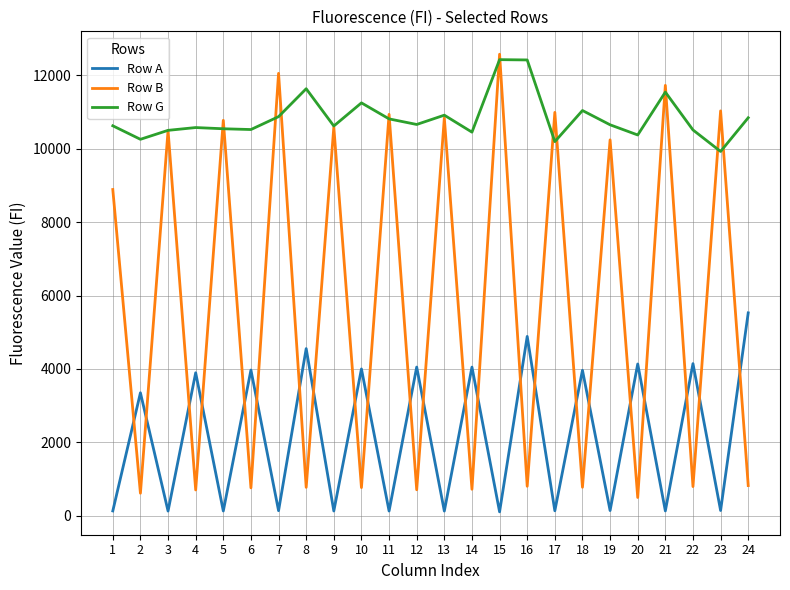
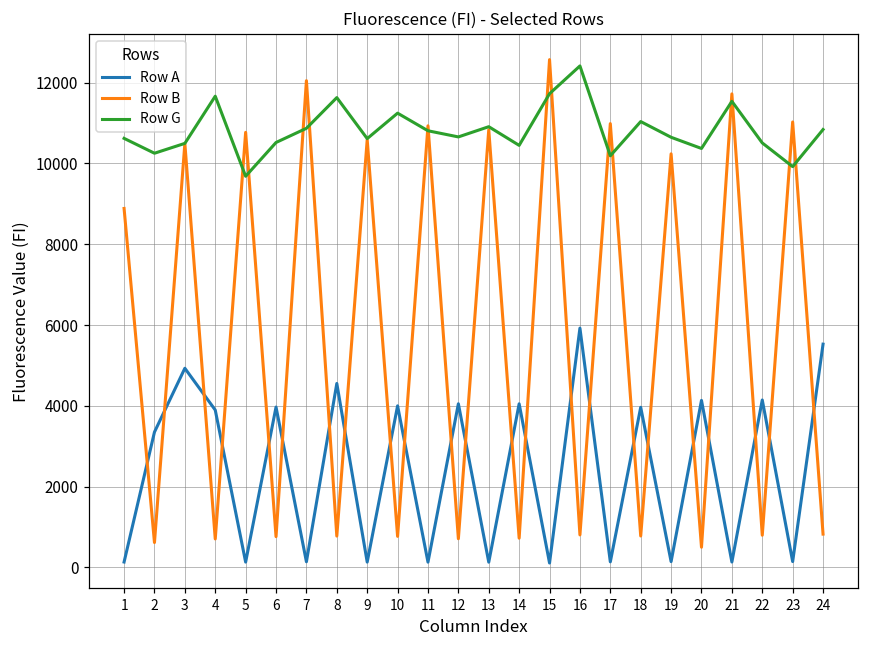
  {
    "Row A": {
      "1": 100,
      "2": 3400,
-     "3": 100,
+     "3": 4900,
      "4": 3900,
      "5": 100,
      "6": 4000,
      "7": 100,
      "8": 4600,
      "9": 100,
      "10": 4000,
      "11": 100,
      "12": 4100,
      "13": 100,
      "14": 4100,
      "15": 100,
-     "16": 4900,
+     "16": 5900,
      "17": 100,
      "18": 4000,
      "19": 100,
      "20": 4100,
      "21": 100,
      "22": 4100,
      "23": 100,
      "24": 5500
    },
    "Row B": {
      "1": 8900,
      "2": 600,
      "4": 700,
      "5": 10800,
      "6": 800,
      "7": 12100,
      "8": 800,
      "10": 800,
      "11": 10900,
      "12": 700,
      "13": 10800,
      "14": 700,
      "15": 12600,
      "16": 800,
      "17": 11000,
      "18": 800,
      "19": 10200,
      "20": 500,
      "21": 11700,
      "22": 800,
      "23": 11000,
      "24": 800
    },
    "Row G": {
      "1": 10600,
      "2": 10300,
-     "4": 10600,
-     "5": 10500,
+     "4": 11700,
+     "5": 9700,
      "6": 10500,
      "7": 10900,
      "8": 11600,
      "10": 11200,
      "11": 10800,
      "12": 10700,
      "13": 10900,
      "14": 10400,
-     "15": 12400,
+     "15": 11700,
      "16": 12400,
      "17": 10200,
      "18": 11000,
      "19": 10600,
      "20": 10400,
      "21": 11500,
      "22": 10500,
      "23": 9900,
      "24": 10800
    }
  }
